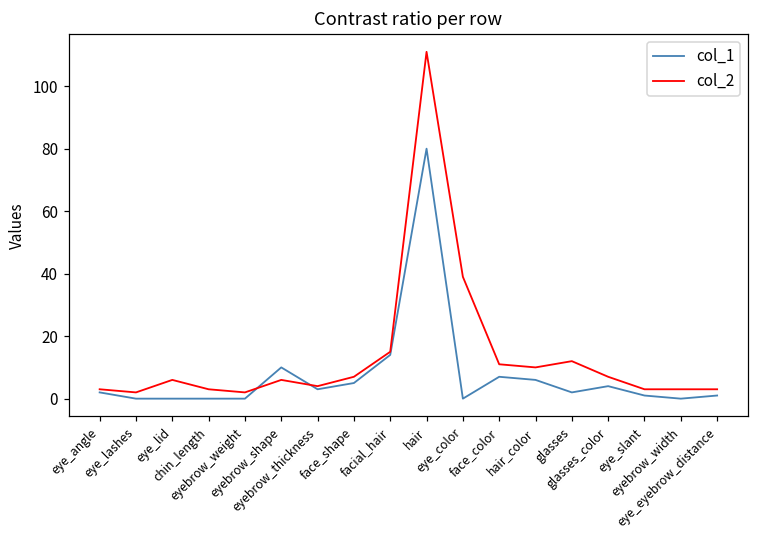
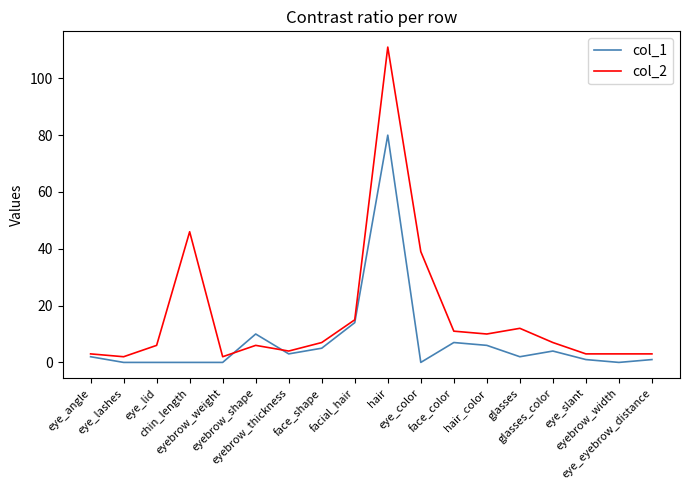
  {
    "col_1": {
      "eye_angle": 2,
      "eye_lashes": 0,
      "eye_lid": 0,
      "chin_length": 0,
      "eyebrow_weight": 0,
      "eyebrow_shape": 10,
      "eyebrow_thickness": 3,
      "face_shape": 5,
      "facial_hair": 14,
      "hair": 80,
      "eye_color": 0,
      "face_color": 7,
      "hair_color": 6,
      "glasses": 2,
      "glasses_color": 4,
      "eye_slant": 1,
      "eyebrow_width": 0,
      "eye_eyebrow_distance": 1
    },
    "col_2": {
      "eye_angle": 3,
      "eye_lashes": 2,
      "eye_lid": 6,
-     "chin_length": 3,
+     "chin_length": 46,
      "eyebrow_weight": 2,
      "eyebrow_shape": 6,
      "eyebrow_thickness": 4,
      "face_shape": 7,
      "facial_hair": 15,
      "hair": 111,
      "eye_color": 39,
      "face_color": 11,
      "hair_color": 10,
      "glasses": 12,
      "glasses_color": 7,
      "eye_slant": 3,
      "eyebrow_width": 3,
      "eye_eyebrow_distance": 3
    }
  }
